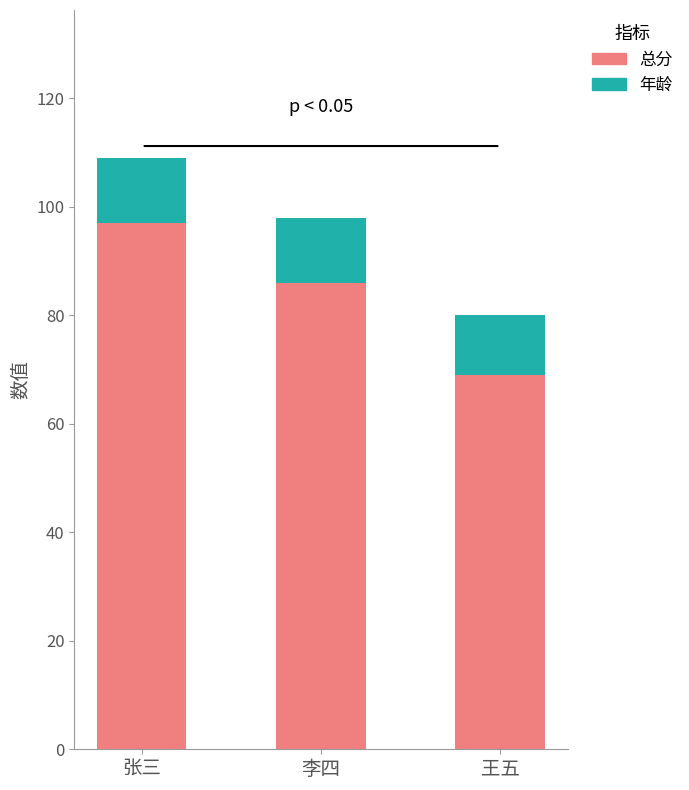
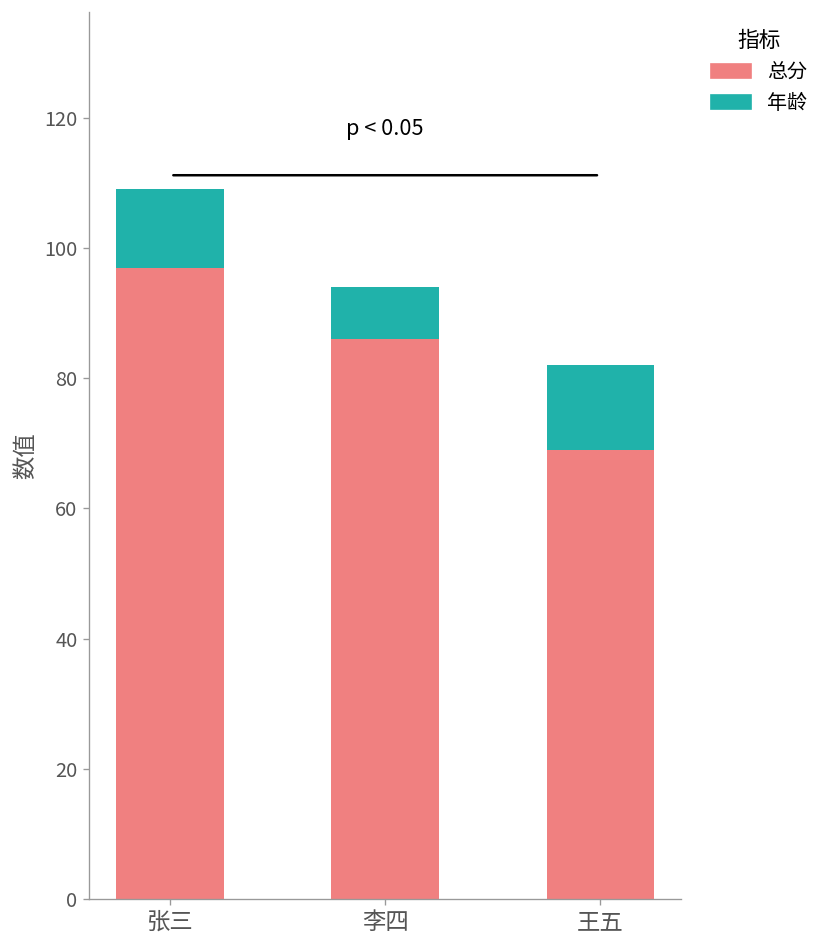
  {
    "总分": {
      "张三": 97,
      "李四": 86,
      "王五": 69
    },
    "年龄": {
      "张三": 12,
-     "李四": 12,
-     "王五": 11
+     "李四": 8,
+     "王五": 13
    }
  }
